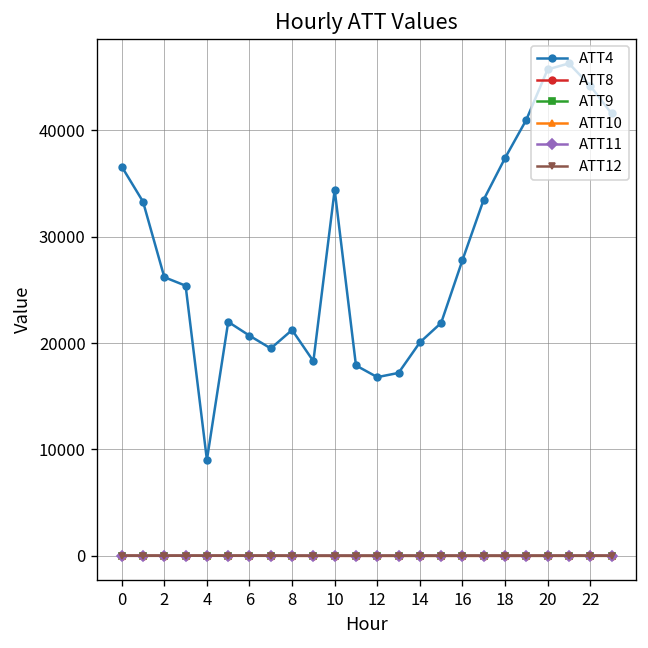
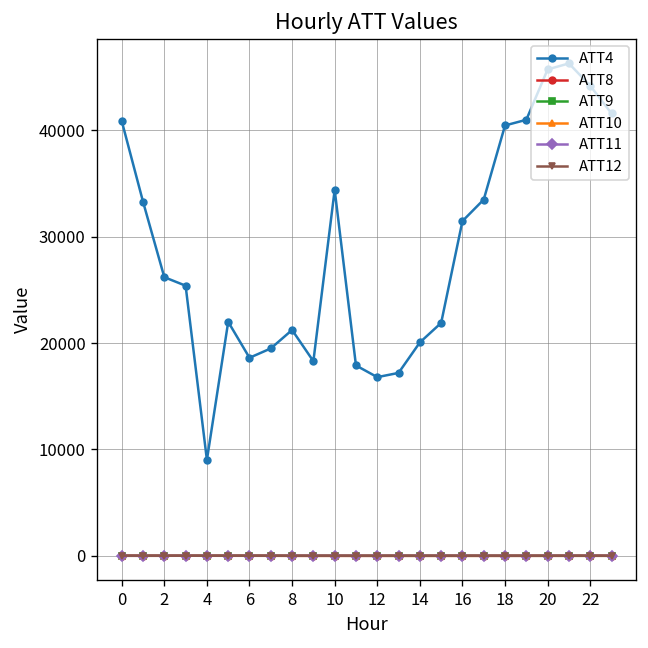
  {
    "ATT4": {
-     "0": 37000,
+     "0": 41000,
      "2": 26000,
      "4": 9000,
-     "6": 21000,
+     "6": 19000,
      "8": 21000,
      "10": 34000,
      "12": 17000,
      "14": 20000,
-     "16": 28000,
-     "18": 37000
+     "16": 31000,
+     "18": 40000
    },
    "ATT12": {
      "0": 0,
      "2": 0,
      "4": 0,
      "6": 0,
      "8": 0,
      "10": 0,
      "12": 0,
      "14": 0,
      "16": 0,
      "18": 0,
      "20": 0,
      "22": 0
    }
  }
